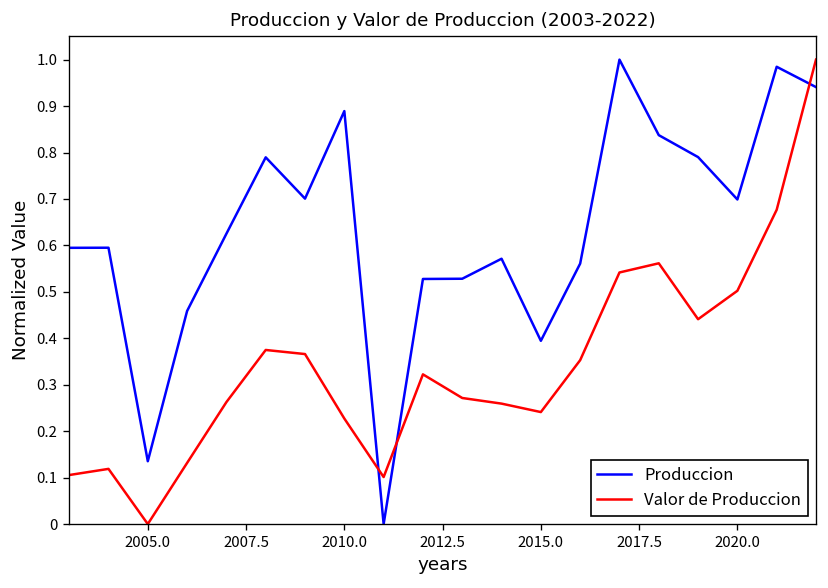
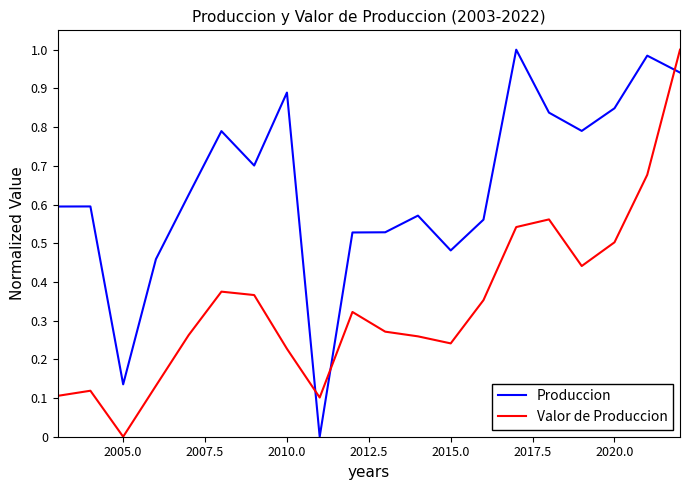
  {
    "Produccion": {
      "2005.0": 0.14,
      "2010.0": 0.89,
-     "2015.0": 0.39,
-     "2020.0": 0.70
+     "2015.0": 0.48,
+     "2020.0": 0.85
    },
    "Valor de Produccion": {
      "2005.0": 0.00,
      "2010.0": 0.23,
      "2015.0": 0.24,
      "2020.0": 0.50
    }
  }
